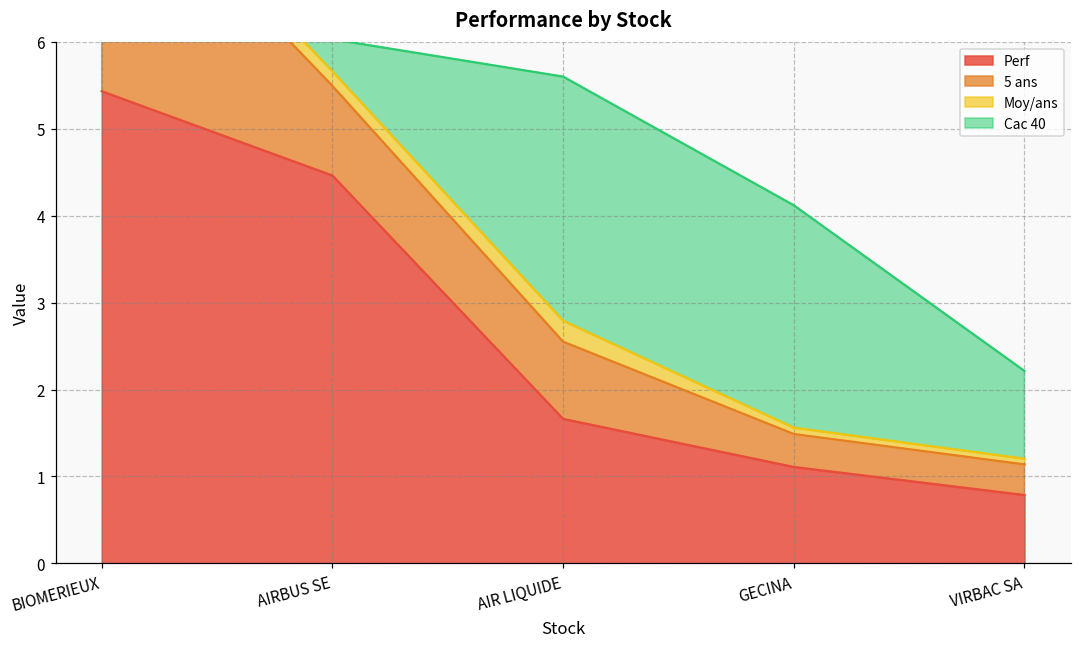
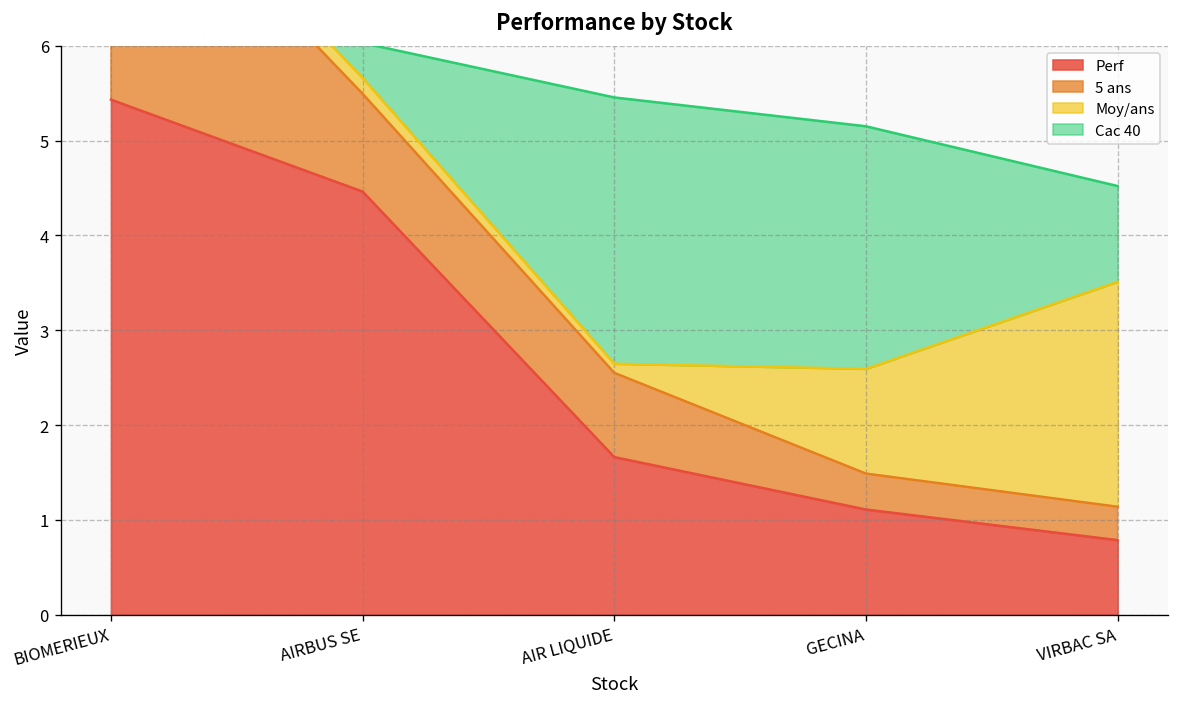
  {
    "Moy/ans": {
      "AIRBUS SE": 0.2,
-     "AIR LIQUIDE": 0.2,
-     "GECINA": 0.1,
-     "VIRBAC SA": 0.1
+     "AIR LIQUIDE": 0.1,
+     "GECINA": 1.1,
+     "VIRBAC SA": 2.4
    },
    "Cac 40": {
      "AIR LIQUIDE": 2.8,
      "GECINA": 2.6,
      "VIRBAC SA": 1.0
    }
  }
